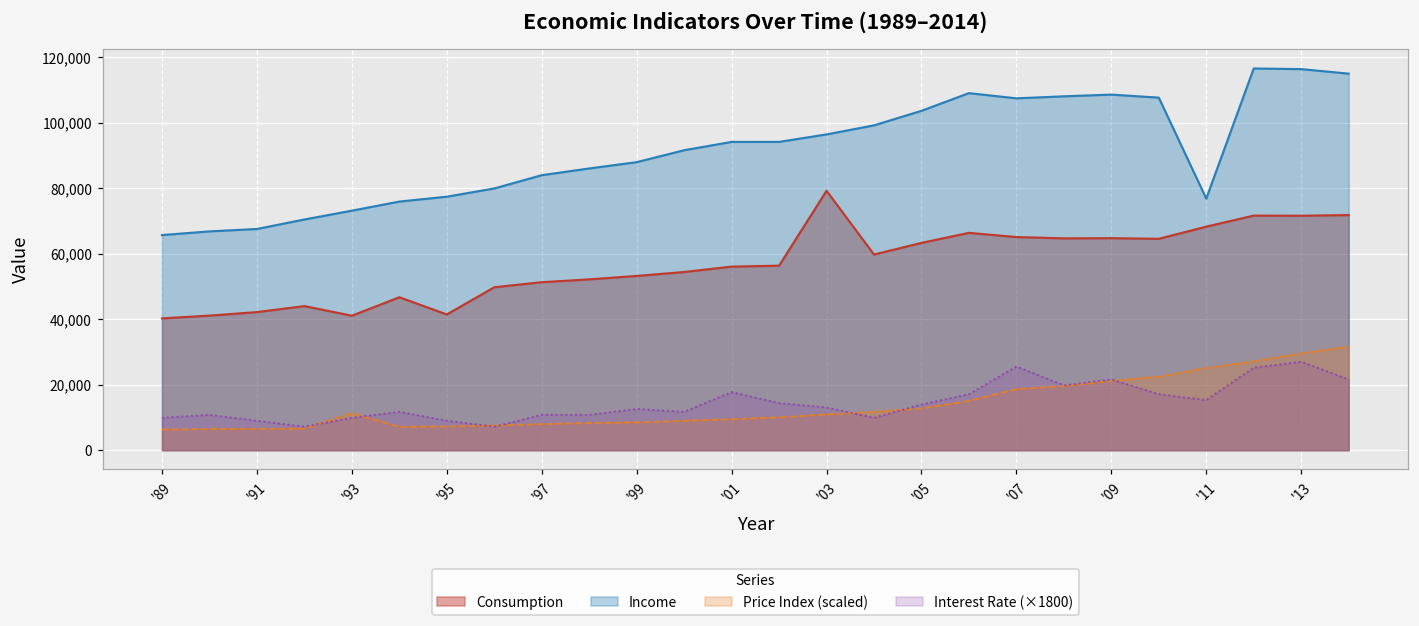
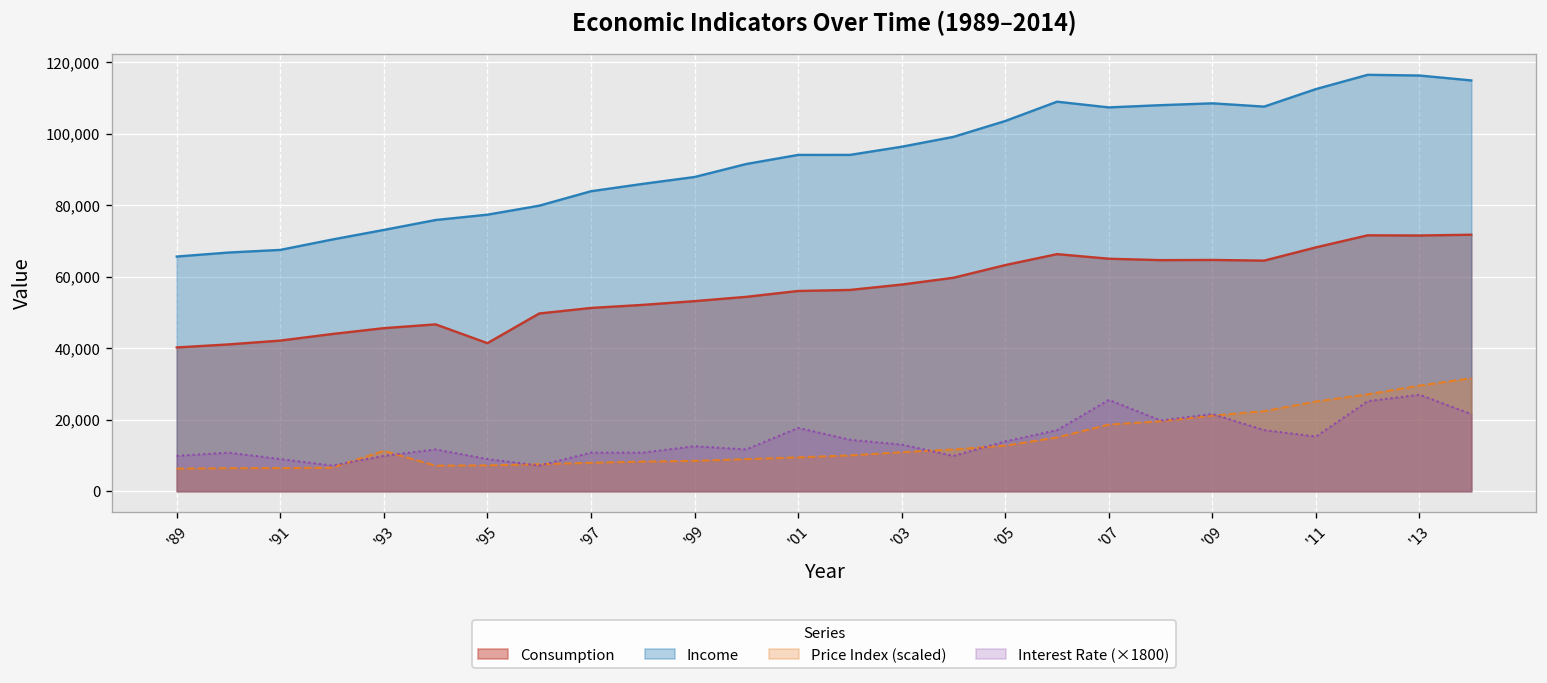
  {
    "Consumption": {
      "'89": "40,000",
      "'91": "42,000",
-     "'93": "41,000",
+     "'93": "46,000",
      "'95": "41,000",
      "'97": "51,000",
      "'99": "53,000",
      "'01": "56,000",
-     "'03": "79,000",
+     "'03": "58,000",
      "'05": "63,000",
      "'07": "65,000",
      "'09": "65,000",
      "'11": "68,000",
      "'13": "72,000"
    },
    "Income": {
      "'89": "66,000",
      "'91": "68,000",
      "'93": "73,000",
      "'95": "77,000",
      "'97": "84,000",
      "'99": "88,000",
      "'01": "94,000",
      "'03": "96,000",
      "'05": "104,000",
      "'07": "107,000",
      "'09": "109,000",
-     "'11": "77,000",
+     "'11": "113,000",
      "'13": "116,000"
    },
    "Price Index (scaled)": {
      "'89": "6,000",
      "'91": "6,000",
      "'93": "11,000",
      "'95": "7,000",
      "'97": "8,000",
      "'99": "8,000",
      "'01": "9,000",
      "'03": "11,000",
      "'05": "13,000",
      "'07": "19,000",
      "'11": "25,000",
      "'13": "30,000"
    },
    "Interest Rate (×1800)": {
      "'89": "10,000",
      "'91": "9,000",
      "'93": "10,000",
      "'95": "9,000",
      "'97": "11,000",
      "'99": "13,000",
      "'01": "18,000",
      "'03": "13,000",
      "'05": "14,000",
      "'07": "26,000",
      "'11": "15,000",
      "'13": "27,000"
    }
  }
